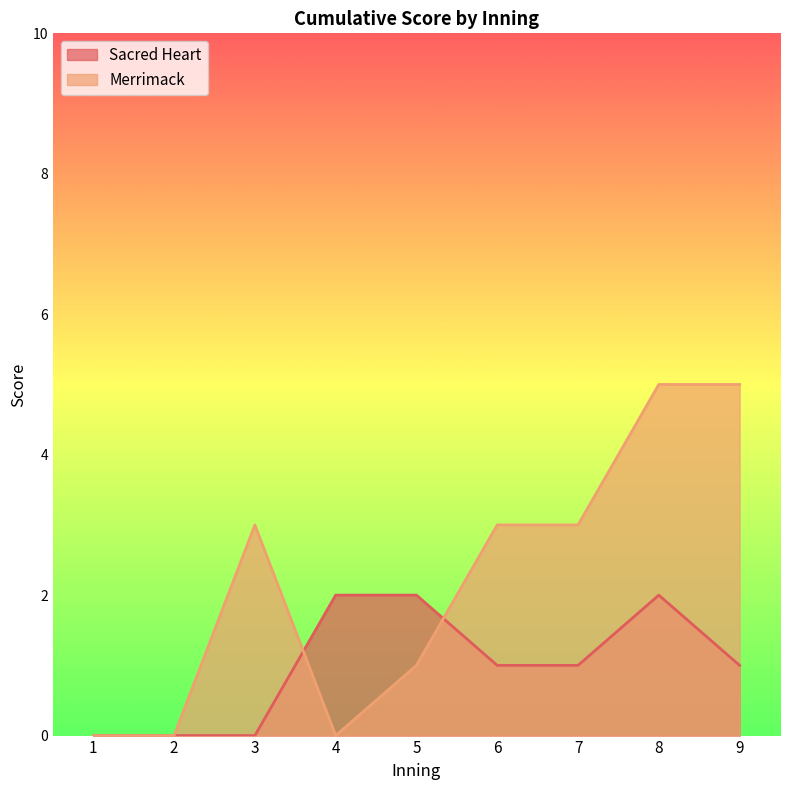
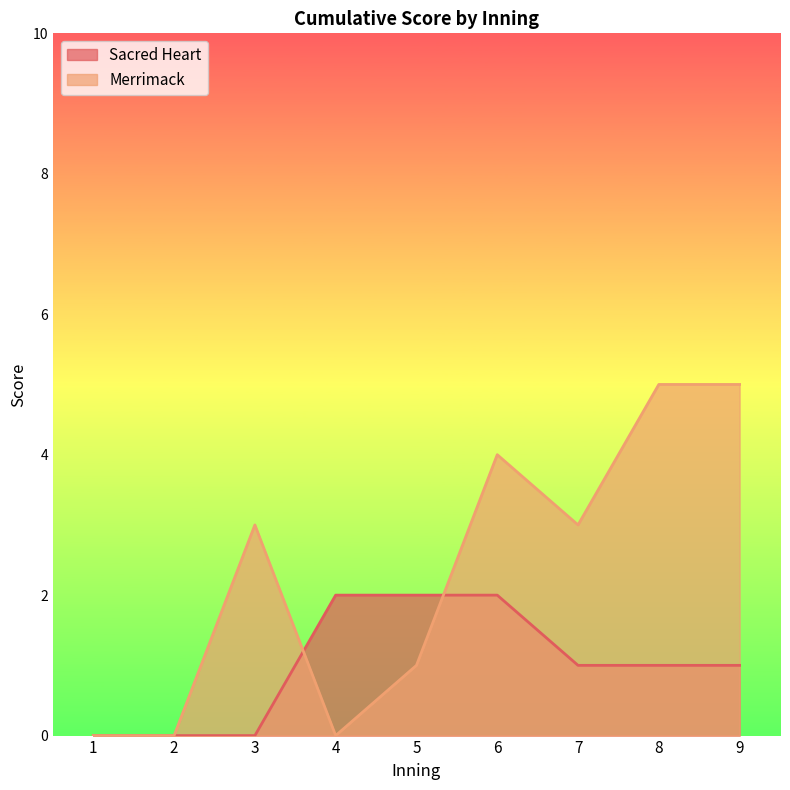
  {
    "Sacred Heart": {
      "3": 0,
      "4": 2,
      "5": 2,
-     "6": 1,
+     "6": 2,
      "7": 1,
-     "8": 2,
+     "8": 1,
      "9": 1
    },
    "Merrimack": {
      "3": 3,
      "4": 0,
      "5": 1,
-     "6": 3,
+     "6": 4,
      "7": 3,
      "8": 5,
      "9": 5
    }
  }
